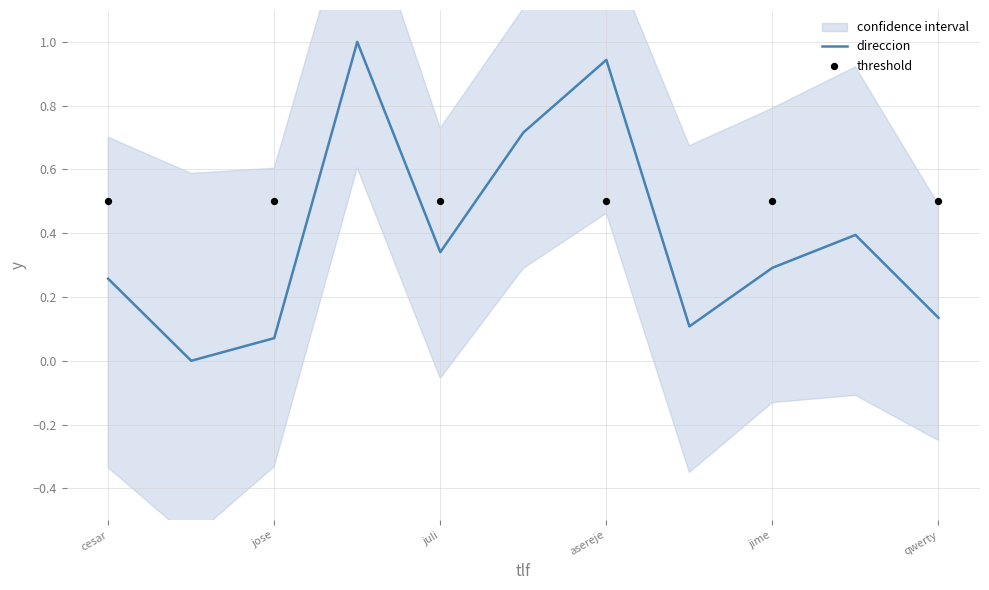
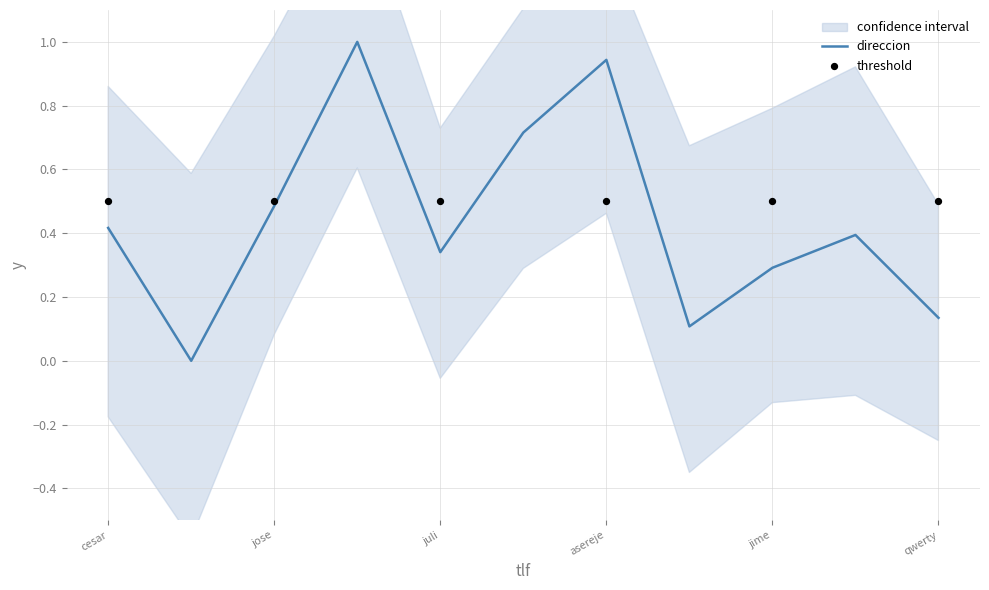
  {
    "direccion": {
-     "cesar": 0.26,
-     "jose": 0.07,
+     "cesar": 0.42,
+     "jose": 0.49,
      "juli": 0.34,
      "asereje": 0.94,
      "jime": 0.29,
      "qwerty": 0.13
    }
  }
